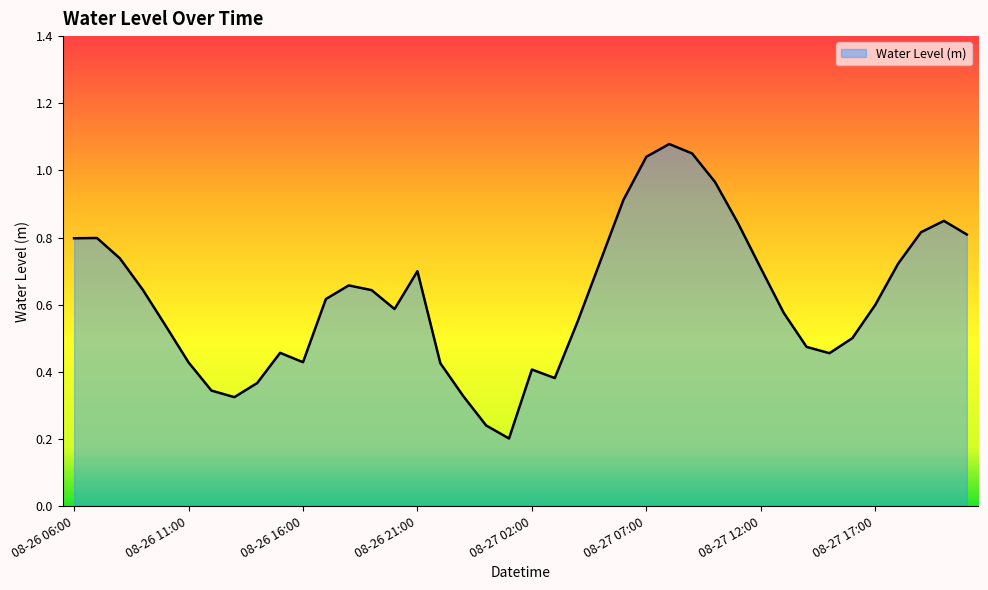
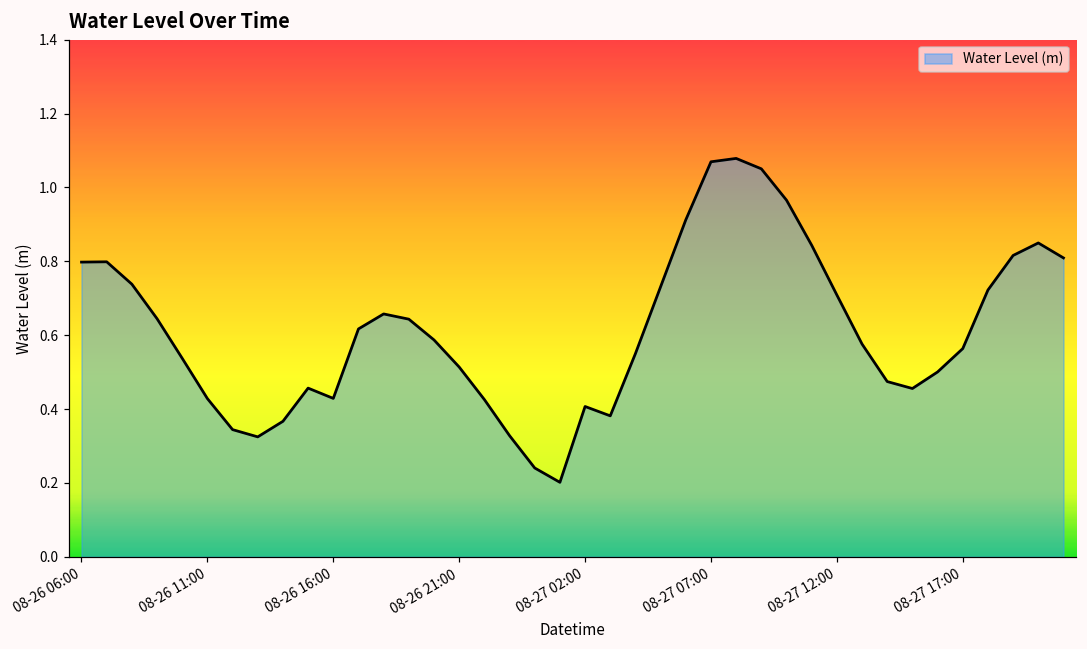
  {
    "08-26 06:00": 0.80,
    "08-26 11:00": 0.43,
    "08-26 16:00": 0.43,
-   "08-26 21:00": 0.70,
+   "08-26 21:00": 0.51,
    "08-27 02:00": 0.41,
-   "08-27 07:00": 1.04,
+   "08-27 07:00": 1.07,
    "08-27 12:00": 0.71,
-   "08-27 17:00": 0.60
+   "08-27 17:00": 0.56
  }
